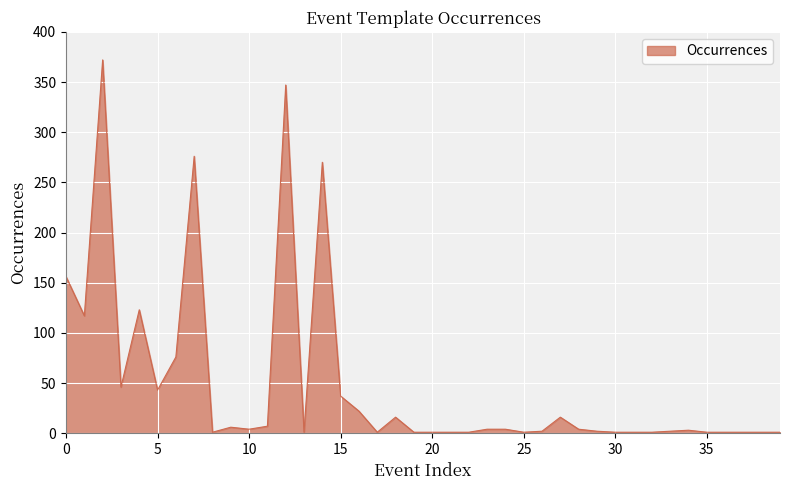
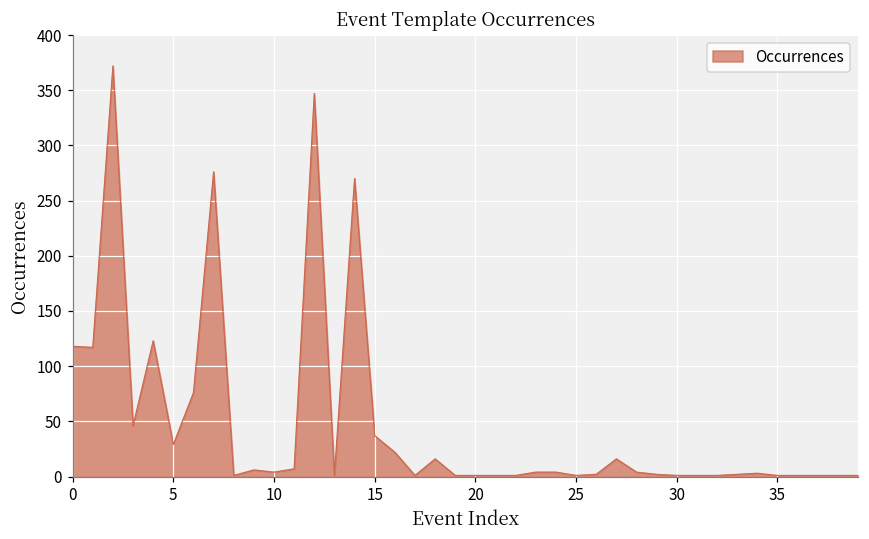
  {
-   "0": 156,
-   "5": 43,
+   "0": 118,
+   "5": 29,
    "10": 4,
    "15": 37,
    "20": 1,
    "25": 1,
    "30": 1,
    "35": 1
  }
